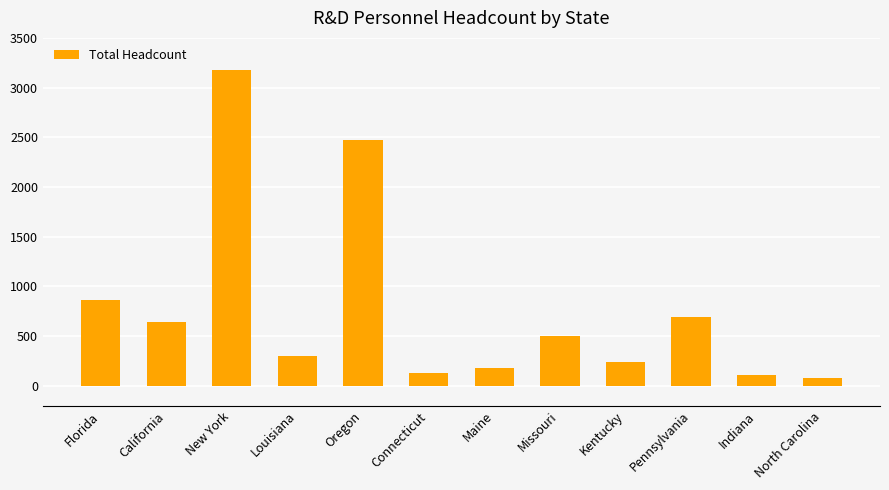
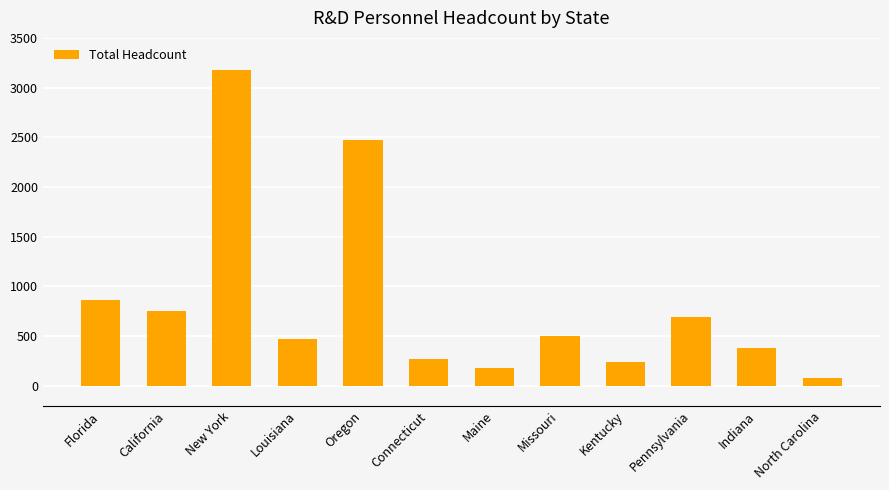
  {
    "Florida": 900,
-   "California": 600,
+   "California": 800,
    "New York": 3200,
-   "Louisiana": 300,
+   "Louisiana": 500,
    "Oregon": 2500,
-   "Connecticut": 100,
+   "Connecticut": 300,
    "Maine": 200,
    "Missouri": 500,
    "Kentucky": 200,
    "Pennsylvania": 700,
-   "Indiana": 100,
+   "Indiana": 400,
    "North Carolina": 100
  }
